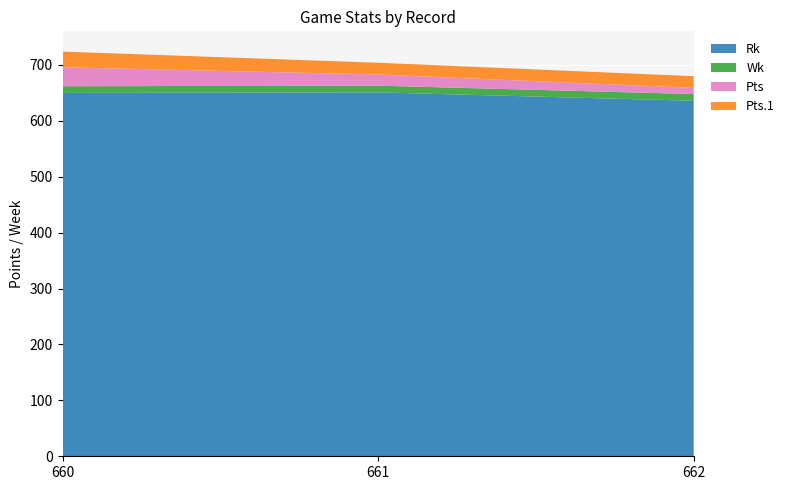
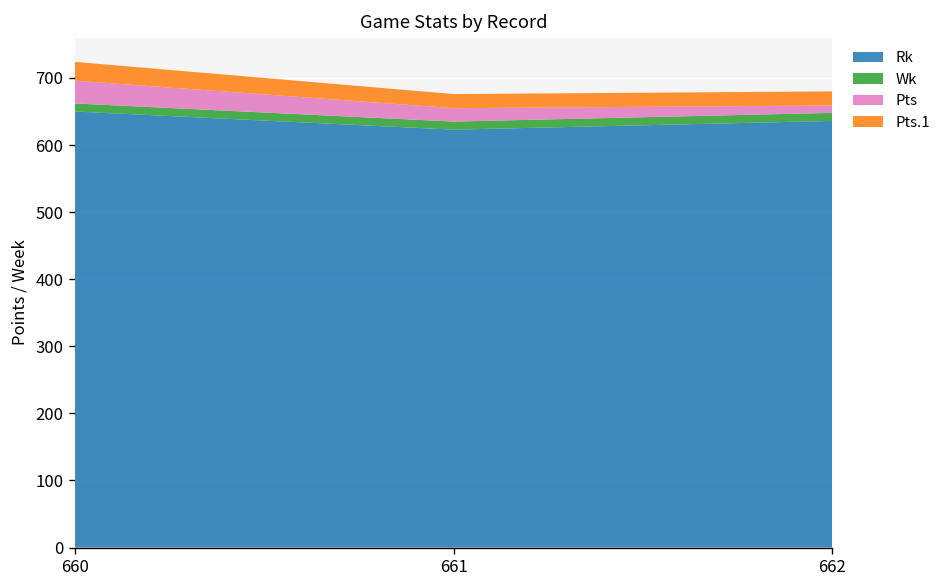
  {
    "Rk": {
      "660": 650,
-     "661": 650,
+     "661": 620,
      "662": 640
    },
    "Wk": {
      "660": 10,
      "661": 10,
      "662": 10
    },
    "Pts": {
      "660": 30,
      "661": 20,
      "662": 10
    },
    "Pts.1": {
      "660": 30,
      "661": 20,
      "662": 20
    }
  }
